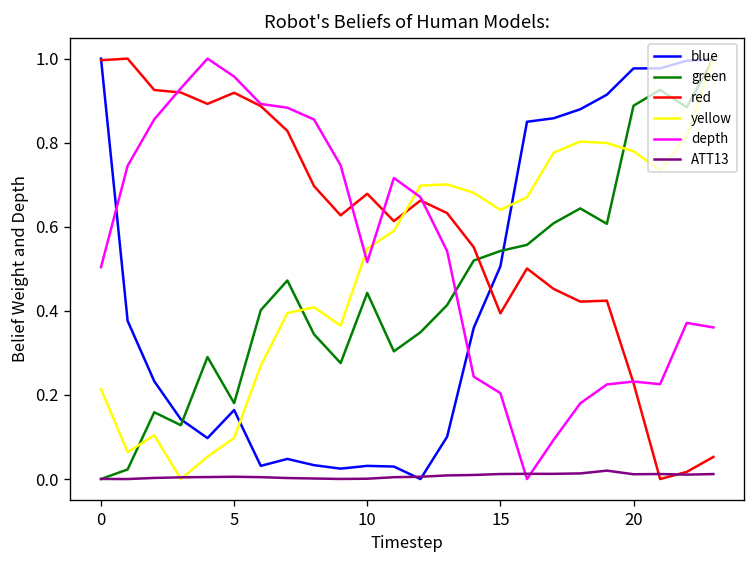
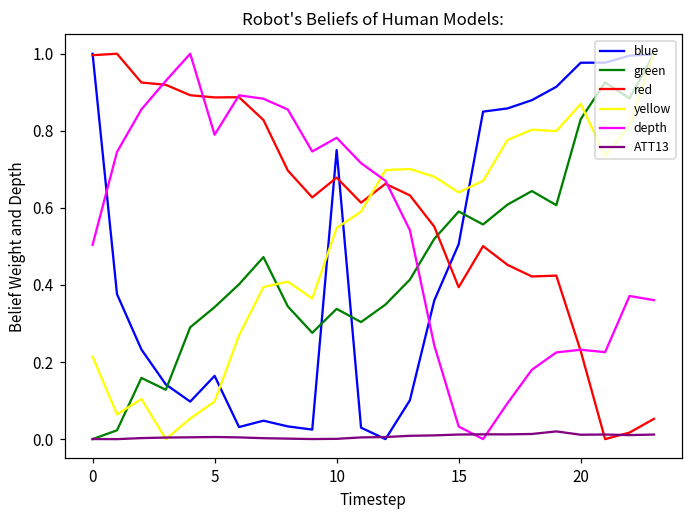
  {
    "blue": {
      "5": 0.16,
-     "10": 0.03,
+     "10": 0.75,
      "15": 0.51,
      "20": 0.98
    },
    "green": {
-     "5": 0.18,
-     "10": 0.44,
-     "15": 0.54,
-     "20": 0.89
+     "5": 0.34,
+     "10": 0.34,
+     "15": 0.59,
+     "20": 0.83
    },
    "red": {
-     "5": 0.92,
+     "5": 0.89,
      "10": 0.68,
      "15": 0.39
    },
    "yellow": {
      "0": 0.21,
      "5": 0.10,
      "10": 0.55,
      "15": 0.64,
-     "20": 0.78
+     "20": 0.87
    },
    "depth": {
      "0": 0.50,
-     "5": 0.96,
-     "10": 0.52,
-     "15": 0.20
+     "5": 0.79,
+     "10": 0.78,
+     "15": 0.03
    },
    "ATT13": {
      "5": 0.01,
      "10": 0.00,
      "15": 0.01,
      "20": 0.01
    }
  }
